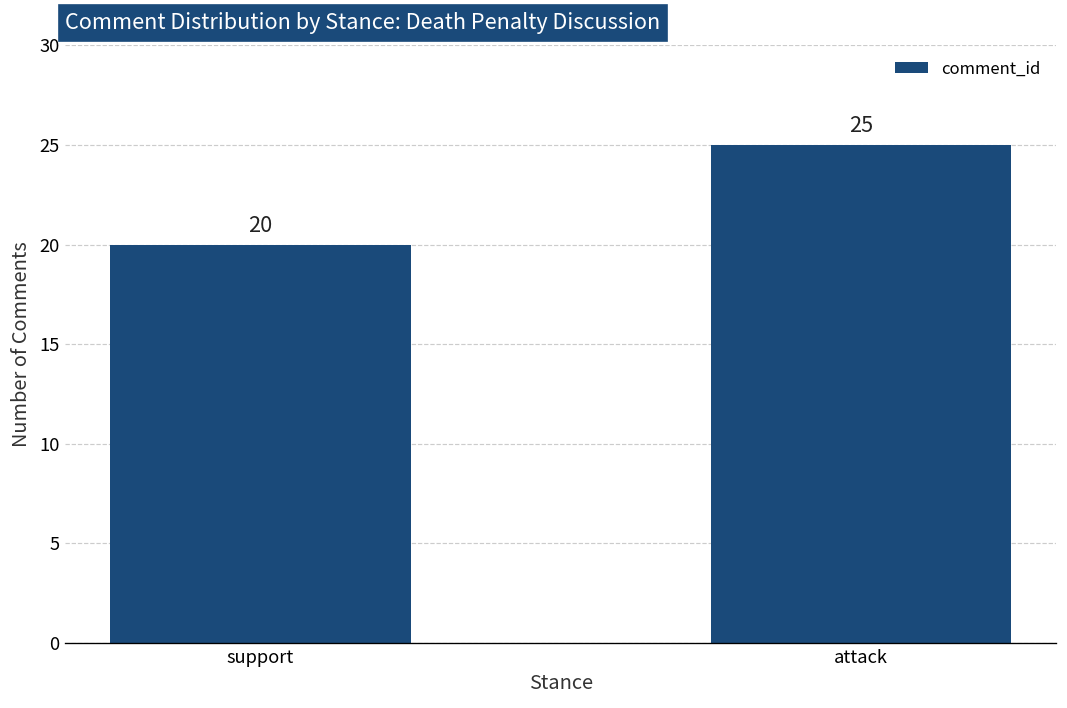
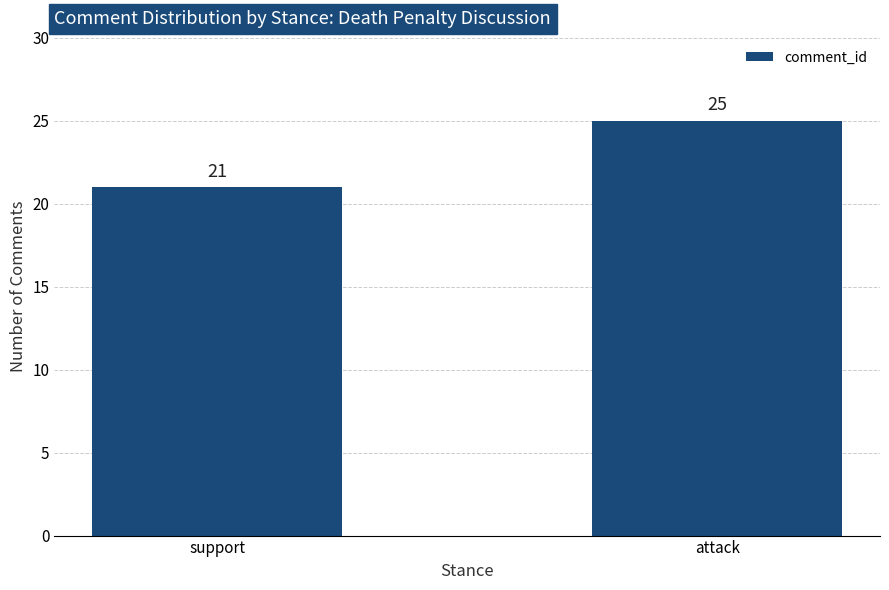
  {
-   "support": 20,
+   "support": 21,
    "attack": 25
  }
